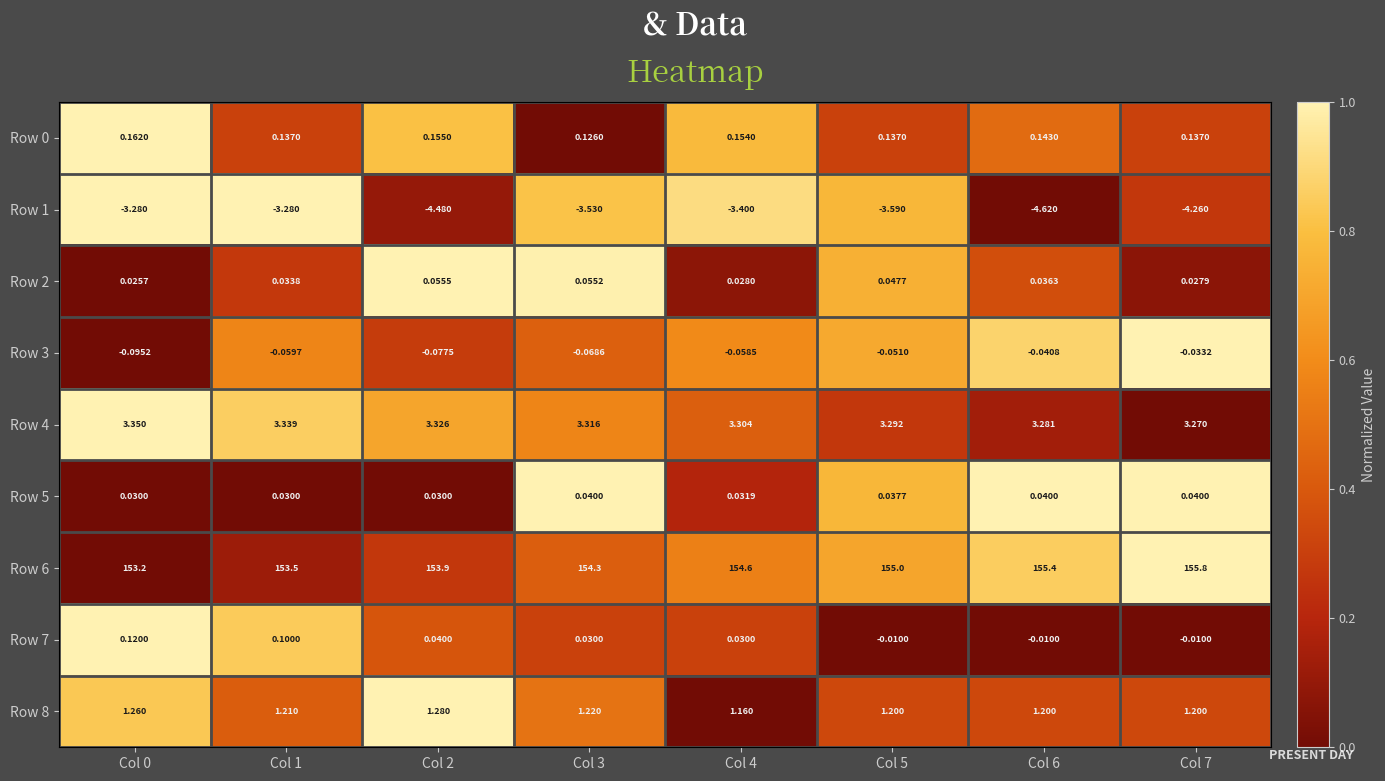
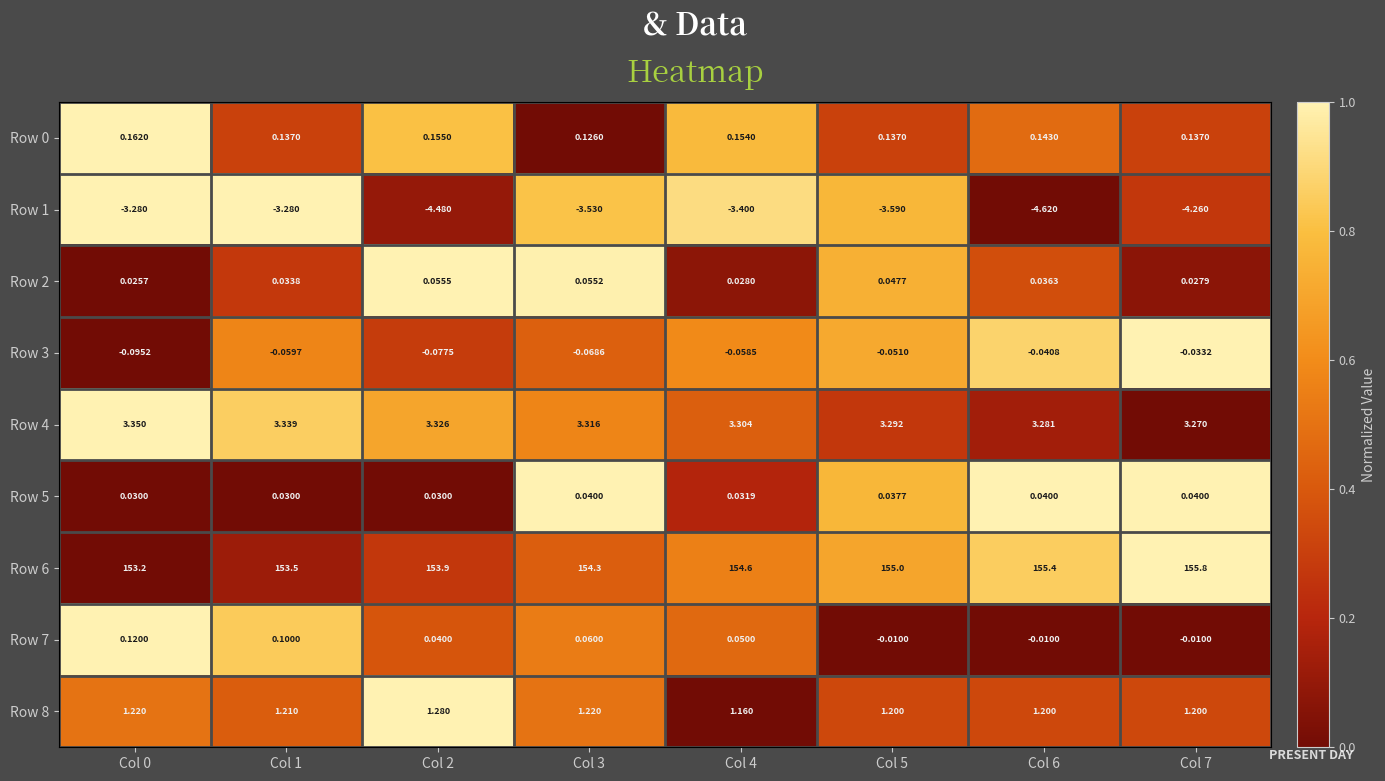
  {
    "Row 0": {
      "Col 0": 0.1620,
      "Col 1": 0.1370,
      "Col 2": 0.1550,
      "Col 3": 0.1260,
      "Col 4": 0.1540,
      "Col 5": 0.1370,
      "Col 6": 0.1430,
      "Col 7": 0.1370
    },
    "Row 1": {
      "Col 0": -3.280,
      "Col 1": -3.280,
      "Col 2": -4.480,
      "Col 3": -3.530,
      "Col 4": -3.400,
      "Col 5": -3.590,
      "Col 6": -4.620,
      "Col 7": -4.260
    },
    "Row 2": {
      "Col 0": 0.0257,
      "Col 1": 0.0338,
      "Col 2": 0.0555,
      "Col 3": 0.0552,
      "Col 4": 0.0280,
      "Col 5": 0.0477,
      "Col 6": 0.0363,
      "Col 7": 0.0279
    },
    "Row 3": {
      "Col 0": -0.0952,
      "Col 1": -0.0597,
      "Col 2": -0.0775,
      "Col 3": -0.0686,
      "Col 4": -0.0585,
      "Col 5": -0.0510,
      "Col 6": -0.0408,
      "Col 7": -0.0332
    },
    "Row 4": {
      "Col 0": 3.350,
      "Col 1": 3.339,
      "Col 2": 3.326,
      "Col 3": 3.316,
      "Col 4": 3.304,
      "Col 5": 3.292,
      "Col 6": 3.281,
      "Col 7": 3.270
    },
    "Row 5": {
      "Col 0": 0.0300,
      "Col 1": 0.0300,
      "Col 2": 0.0300,
      "Col 3": 0.0400,
      "Col 4": 0.0319,
      "Col 5": 0.0377,
      "Col 6": 0.0400,
      "Col 7": 0.0400
    },
    "Row 6": {
      "Col 0": 153.2,
      "Col 1": 153.5,
      "Col 2": 153.9,
      "Col 3": 154.3,
      "Col 4": 154.6,
      "Col 5": 155.0,
      "Col 6": 155.4,
      "Col 7": 155.8
    },
    "Row 7": {
      "Col 0": 0.1200,
      "Col 1": 0.1000,
      "Col 2": 0.0400,
-     "Col 3": 0.0300,
-     "Col 4": 0.0300,
+     "Col 3": 0.0600,
+     "Col 4": 0.0500,
      "Col 5": -0.0100,
      "Col 6": -0.0100,
      "Col 7": -0.0100
    },
    "Row 8": {
-     "Col 0": 1.260,
+     "Col 0": 1.220,
      "Col 1": 1.210,
      "Col 2": 1.280,
      "Col 3": 1.220,
      "Col 4": 1.160,
      "Col 5": 1.200,
      "Col 6": 1.200,
      "Col 7": 1.200
    }
  }
